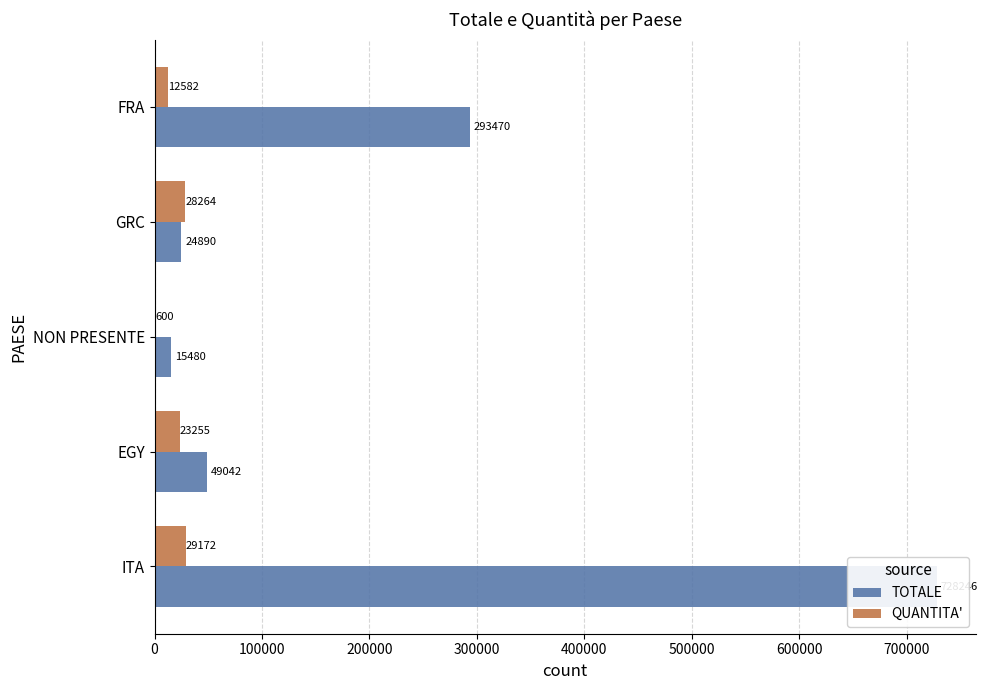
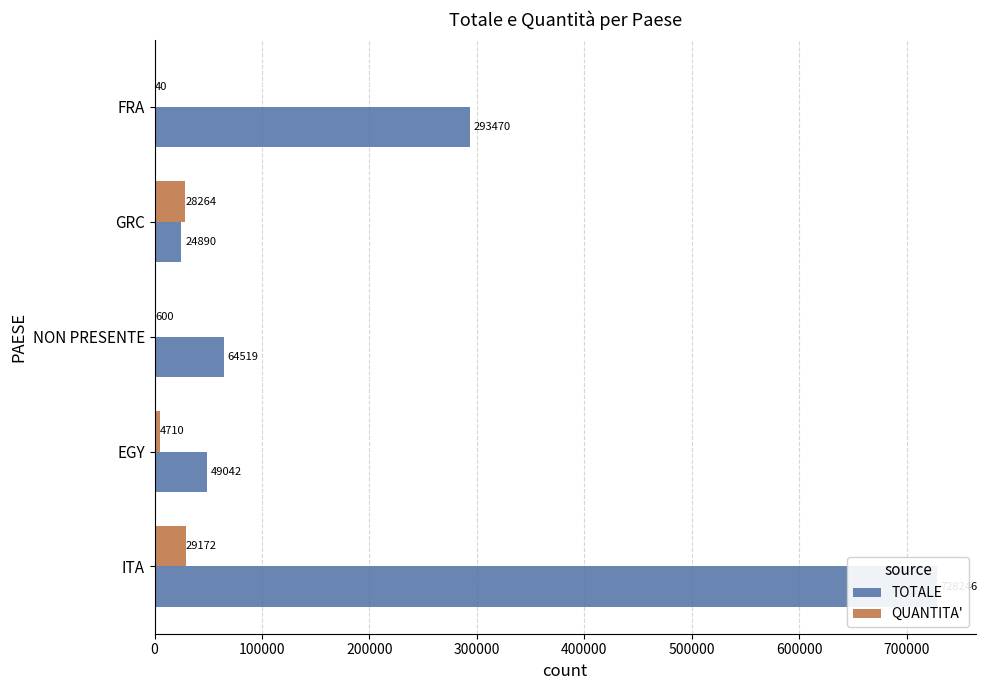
  {
    "TOTALE": {
      "FRA": 293470,
      "GRC": 24890,
-     "NON PRESENTE": 15480,
+     "NON PRESENTE": 64519,
      "EGY": 49042
    },
    "QUANTITA'": {
-     "FRA": 12582,
+     "FRA": 40,
      "GRC": 28264,
      "NON PRESENTE": 600,
-     "EGY": 23255,
+     "EGY": 4710,
      "ITA": 29172
    }
  }
